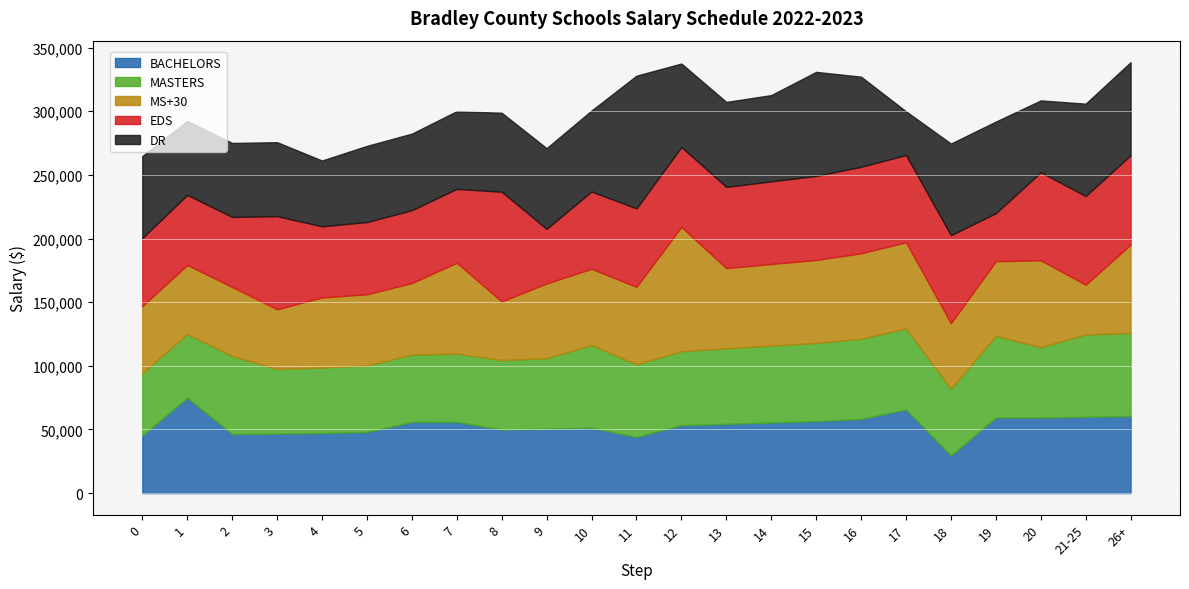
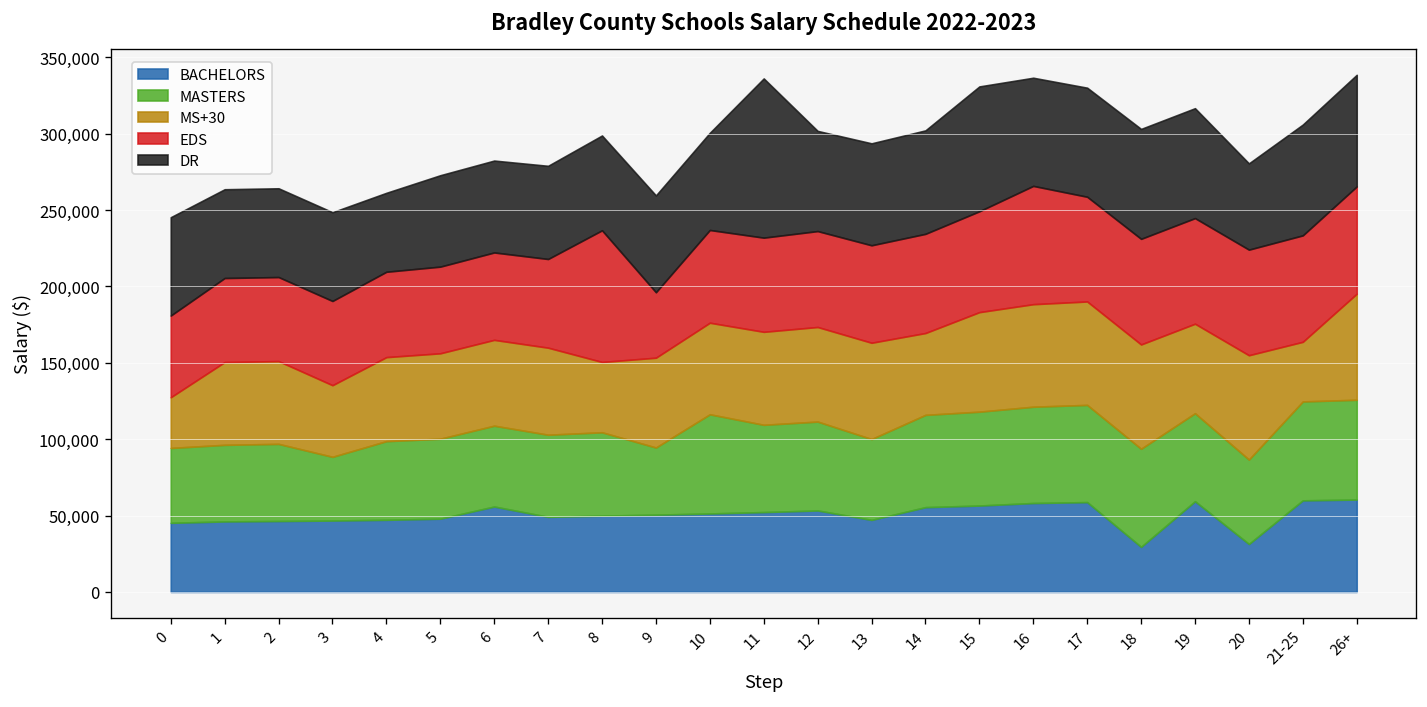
  {
    "BACHELORS": {
      "0": "45,000",
-     "1": "75,000",
+     "1": "46,000",
      "2": "46,000",
      "3": "47,000",
      "4": "47,000",
      "5": "48,000",
      "6": "56,000",
-     "7": "56,000",
+     "7": "49,000",
      "8": "50,000",
      "9": "51,000",
      "10": "51,000",
-     "11": "44,000",
+     "11": "52,000",
      "12": "53,000",
-     "13": "54,000",
+     "13": "47,000",
      "14": "55,000",
      "15": "57,000",
      "16": "58,000",
-     "17": "66,000",
+     "17": "59,000",
      "18": "29,000",
      "19": "59,000",
-     "20": "59,000",
+     "20": "31,000",
      "21-25": "60,000",
      "26+": "60,000"
    },
    "MASTERS": {
      "0": "49,000",
      "1": "50,000",
-     "2": "61,000",
-     "3": "51,000",
+     "2": "51,000",
+     "3": "42,000",
      "4": "52,000",
      "5": "52,000",
      "6": "53,000",
      "7": "54,000",
      "8": "55,000",
-     "9": "55,000",
+     "9": "44,000",
      "10": "65,000",
      "11": "57,000",
      "12": "58,000",
-     "13": "59,000",
+     "13": "53,000",
      "14": "60,000",
      "15": "61,000",
      "16": "63,000",
      "17": "64,000",
-     "18": "52,000",
-     "19": "64,000",
+     "18": "64,000",
+     "19": "58,000",
      "20": "55,000",
      "21-25": "65,000",
      "26+": "65,000"
    },
    "MS+30": {
-     "0": "53,000",
+     "0": "33,000",
      "1": "54,000",
      "2": "54,000",
      "3": "47,000",
      "4": "55,000",
      "5": "56,000",
      "6": "56,000",
-     "7": "71,000",
+     "7": "57,000",
      "8": "46,000",
      "9": "59,000",
      "10": "60,000",
      "11": "61,000",
-     "12": "98,000",
+     "12": "62,000",
      "13": "63,000",
-     "14": "64,000",
+     "14": "54,000",
      "15": "65,000",
      "16": "67,000",
      "17": "68,000",
-     "18": "52,000",
+     "18": "68,000",
      "19": "59,000",
      "20": "68,000",
      "21-25": "39,000",
      "26+": "69,000"
    },
    "EDS": {
      "0": "53,000",
      "1": "55,000",
      "2": "55,000",
-     "3": "73,000",
+     "3": "55,000",
      "4": "56,000",
      "5": "57,000",
      "6": "57,000",
      "7": "58,000",
      "8": "86,000",
      "9": "43,000",
      "10": "61,000",
      "11": "62,000",
      "12": "63,000",
      "13": "64,000",
      "14": "65,000",
      "15": "66,000",
-     "16": "68,000",
+     "16": "77,000",
      "17": "69,000",
      "18": "69,000",
-     "19": "38,000",
+     "19": "69,000",
      "20": "69,000",
      "21-25": "70,000",
      "26+": "70,000"
    },
    "DR": {
      "0": "64,000",
      "2": "58,000",
      "3": "58,000",
      "4": "52,000",
      "5": "60,000",
      "6": "60,000",
      "7": "61,000",
      "8": "62,000",
      "9": "63,000",
      "10": "64,000",
      "11": "104,000",
      "12": "66,000",
      "13": "67,000",
      "14": "68,000",
      "15": "82,000",
      "16": "71,000",
-     "17": "34,000",
+     "17": "71,000",
      "18": "72,000",
      "19": "72,000",
      "20": "56,000",
      "21-25": "73,000",
      "26+": "73,000"
    }
  }
